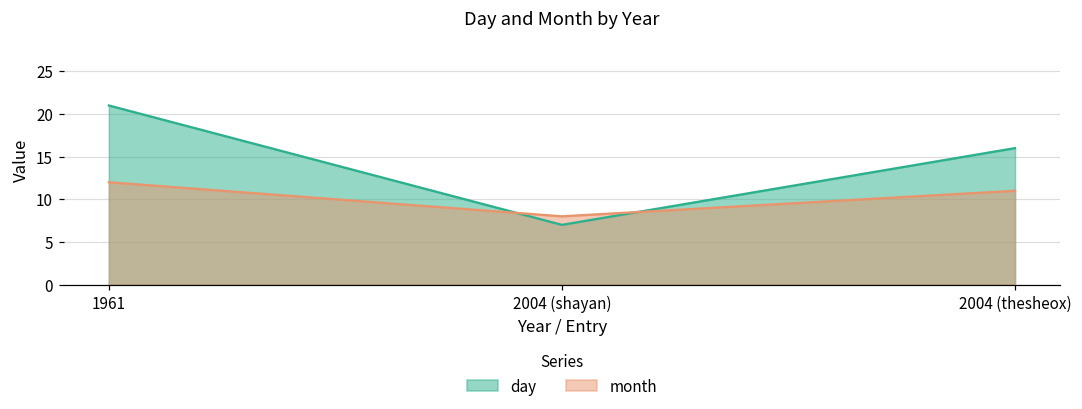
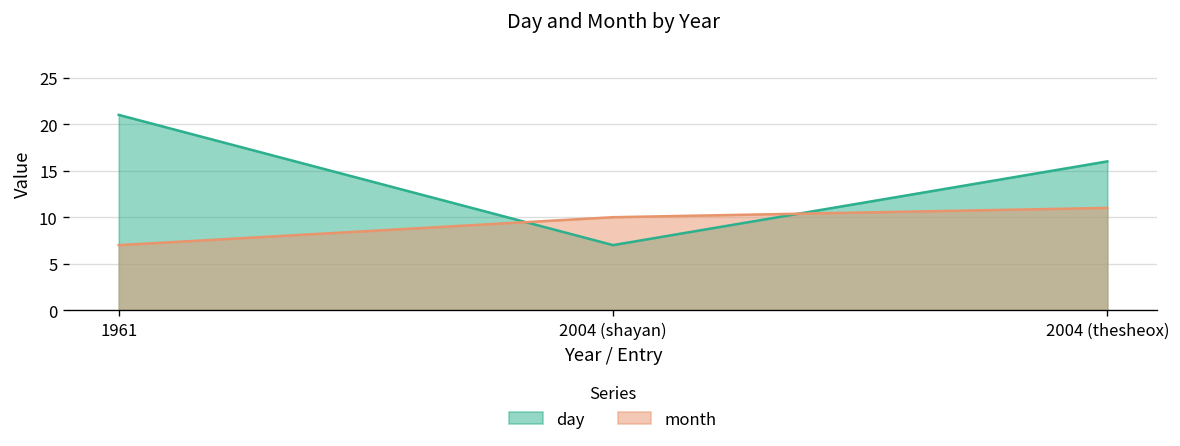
  {
    "day": {
      "1961": 21,
      "2004 (shayan)": 7,
      "2004 (thesheox)": 16
    },
    "month": {
-     "1961": 12,
-     "2004 (shayan)": 8,
+     "1961": 7,
+     "2004 (shayan)": 10,
      "2004 (thesheox)": 11
    }
  }
